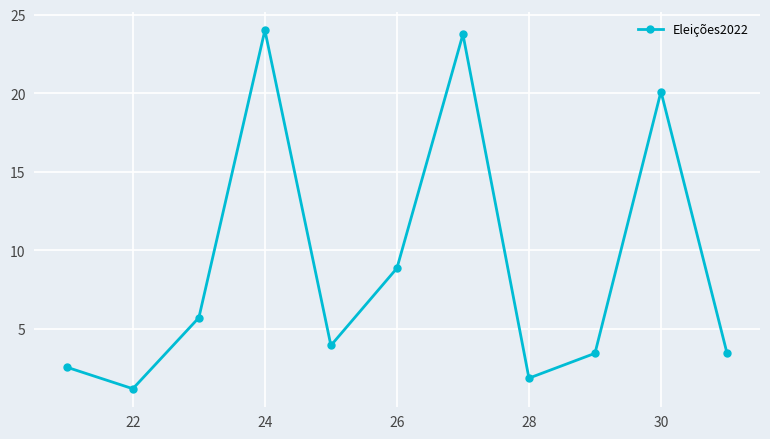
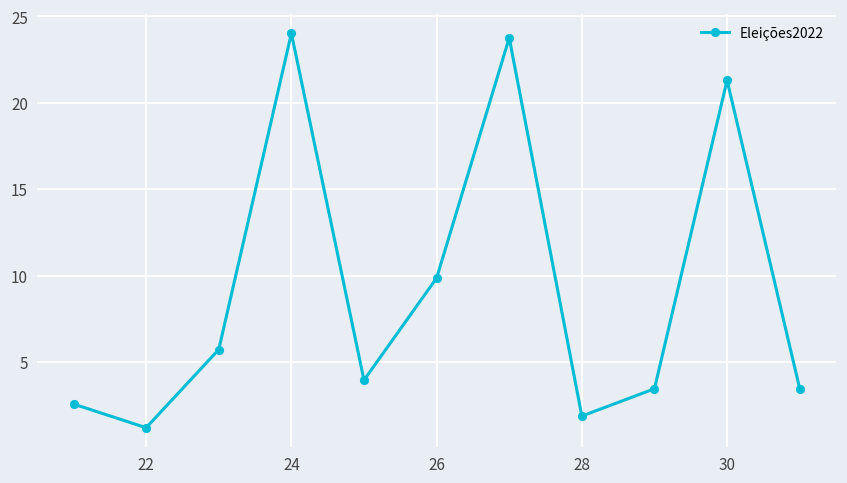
  {
    "22": 1.2,
    "24": 24.0,
-   "26": 8.9,
+   "26": 9.9,
    "28": 1.9,
-   "30": 20.1
+   "30": 21.3
  }
